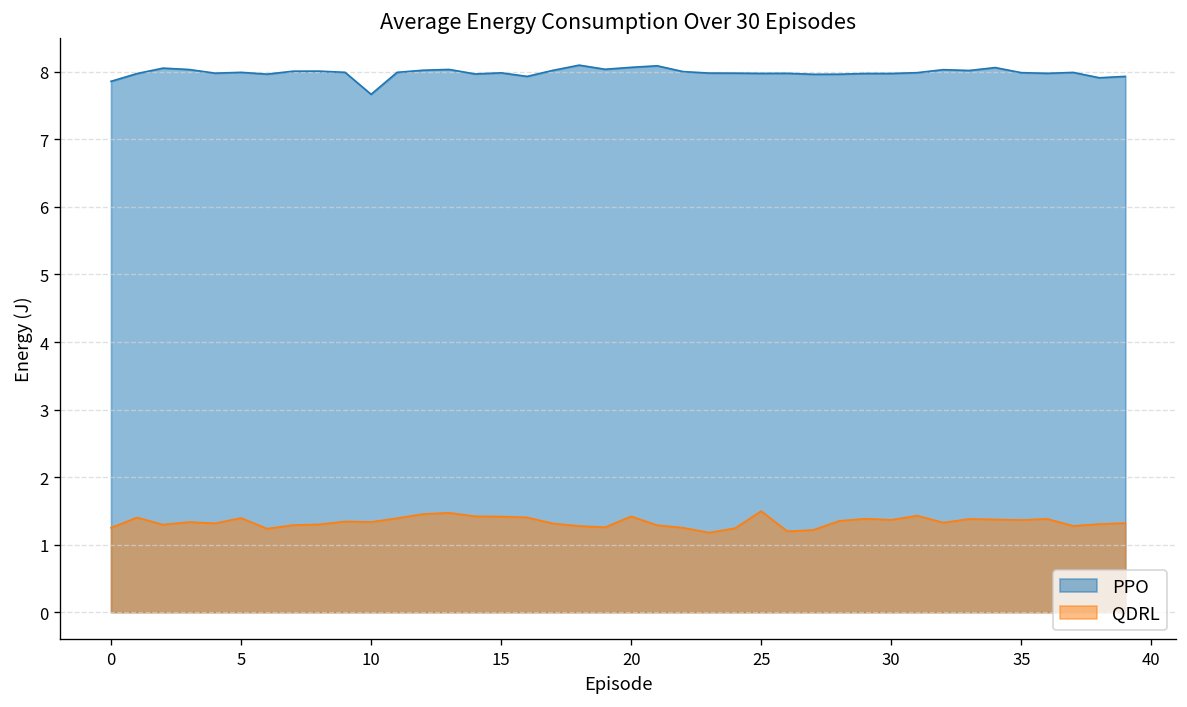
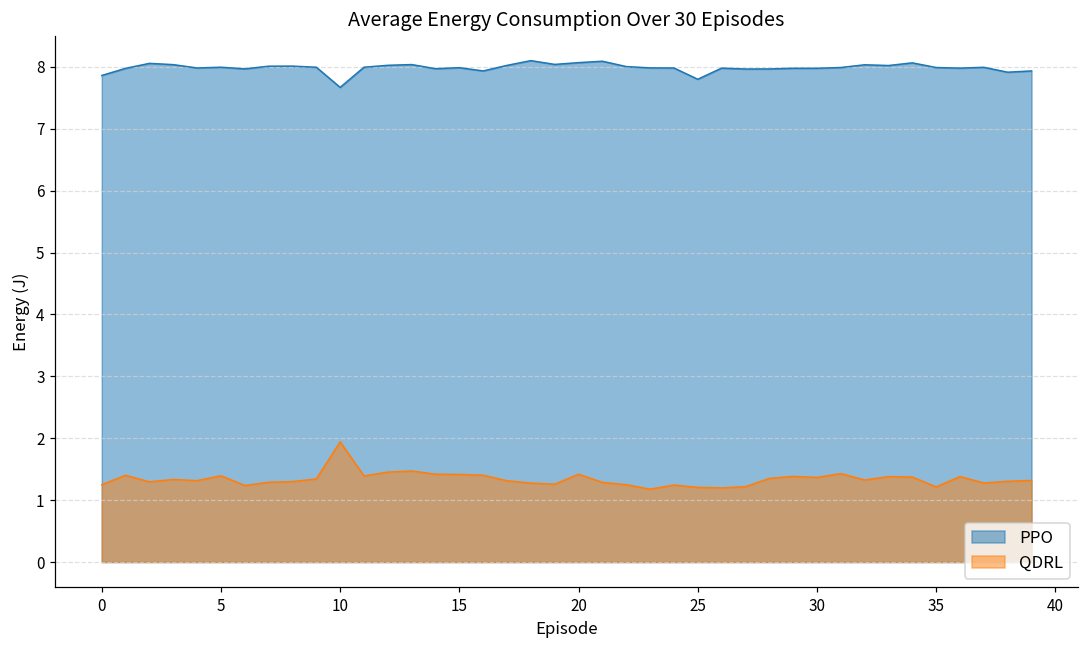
  {
    "PPO": {
      "0": 7.9,
      "5": 8.0,
      "10": 7.7,
      "15": 8.0,
      "20": 8.1,
-     "25": 8.0,
+     "25": 7.8,
      "30": 8.0,
      "35": 8.0
    },
    "QDRL": {
      "0": 1.2,
      "5": 1.4,
-     "10": 1.3,
+     "10": 1.9,
      "15": 1.4,
      "20": 1.4,
-     "25": 1.5,
+     "25": 1.2,
      "30": 1.4,
-     "35": 1.4
+     "35": 1.2
    }
  }
